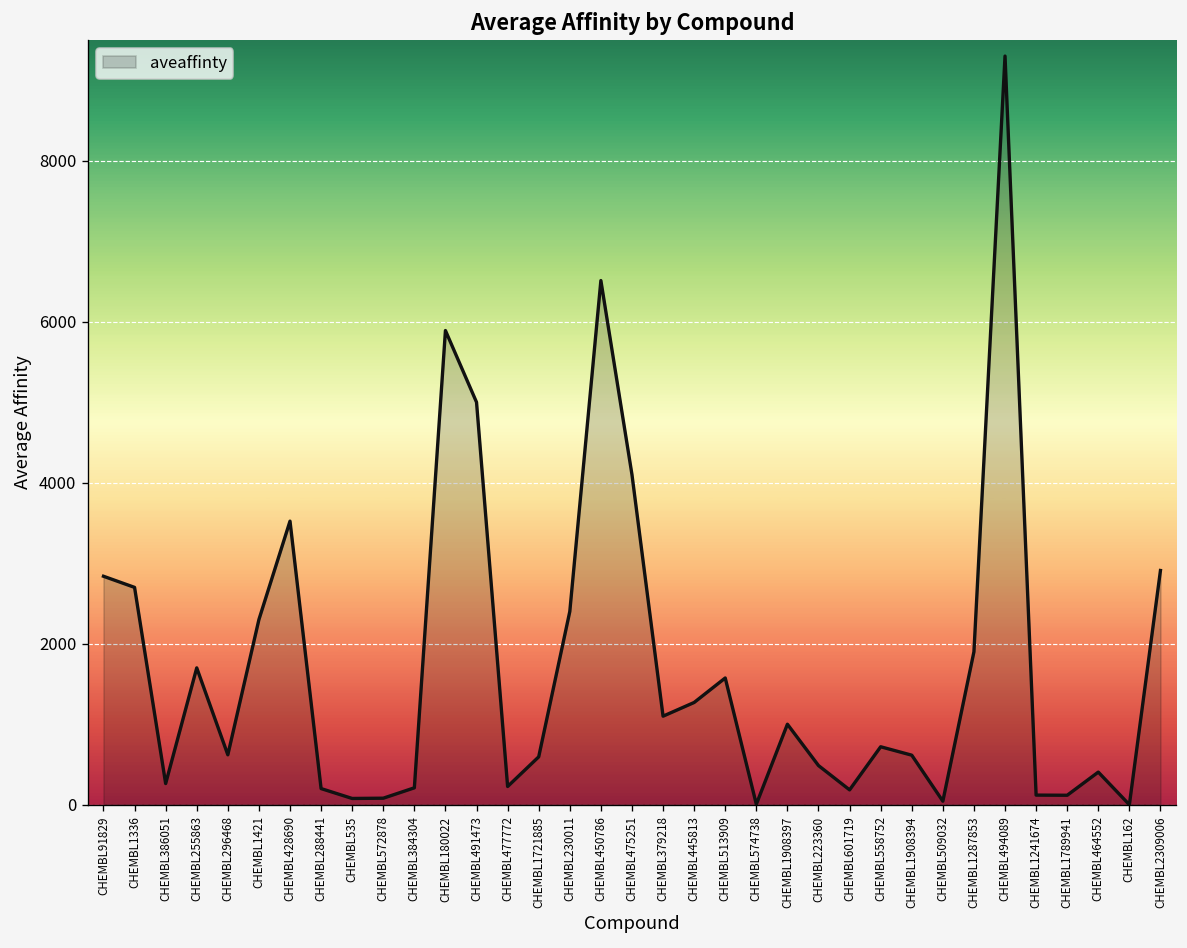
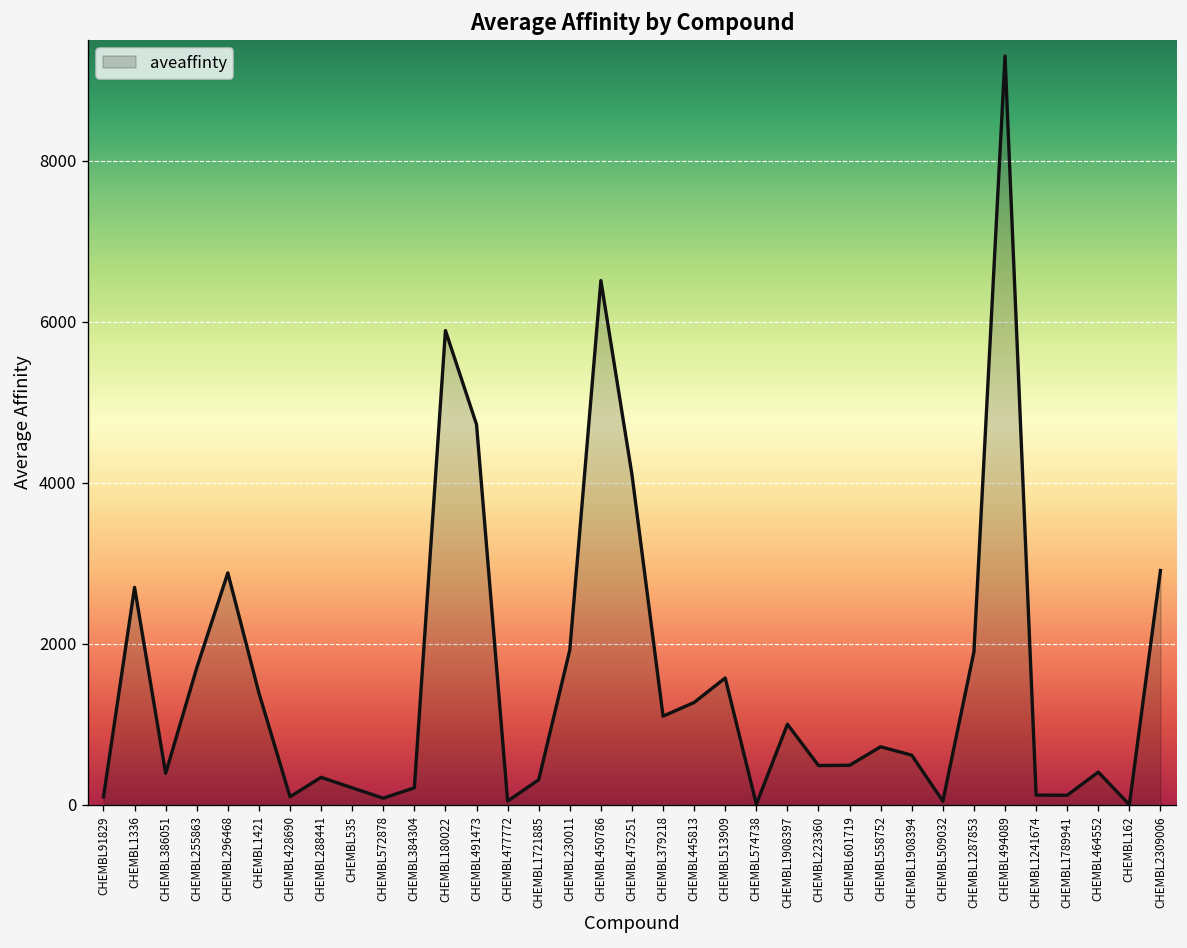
  {
-   "CHEMBL91829": 2800,
+   "CHEMBL91829": 100,
    "CHEMBL1336": 2700,
-   "CHEMBL386051": 300,
+   "CHEMBL386051": 400,
    "CHEMBL255863": 1700,
-   "CHEMBL296468": 600,
-   "CHEMBL1421": 2300,
-   "CHEMBL428690": 3500,
-   "CHEMBL288441": 200,
-   "CHEMBL535": 100,
+   "CHEMBL296468": 2900,
+   "CHEMBL1421": 1400,
+   "CHEMBL428690": 100,
+   "CHEMBL288441": 300,
+   "CHEMBL535": 200,
    "CHEMBL572878": 100,
    "CHEMBL384304": 200,
    "CHEMBL180022": 5900,
-   "CHEMBL491473": 5000,
-   "CHEMBL477772": 200,
-   "CHEMBL1721885": 600,
-   "CHEMBL230011": 2400,
+   "CHEMBL491473": 4700,
+   "CHEMBL477772": 0,
+   "CHEMBL1721885": 300,
+   "CHEMBL230011": 1900,
    "CHEMBL450786": 6500,
    "CHEMBL475251": 4100,
    "CHEMBL379218": 1100,
    "CHEMBL445813": 1300,
    "CHEMBL513909": 1600,
    "CHEMBL574738": 0,
    "CHEMBL1908397": 1000,
    "CHEMBL223360": 500,
-   "CHEMBL601719": 200,
+   "CHEMBL601719": 500,
    "CHEMBL558752": 700,
    "CHEMBL1908394": 600,
    "CHEMBL509032": 0,
    "CHEMBL1287853": 1900,
    "CHEMBL494089": 9300,
    "CHEMBL1241674": 100,
    "CHEMBL1789941": 100,
    "CHEMBL464552": 400,
    "CHEMBL162": 0,
    "CHEMBL2309006": 2900
  }
